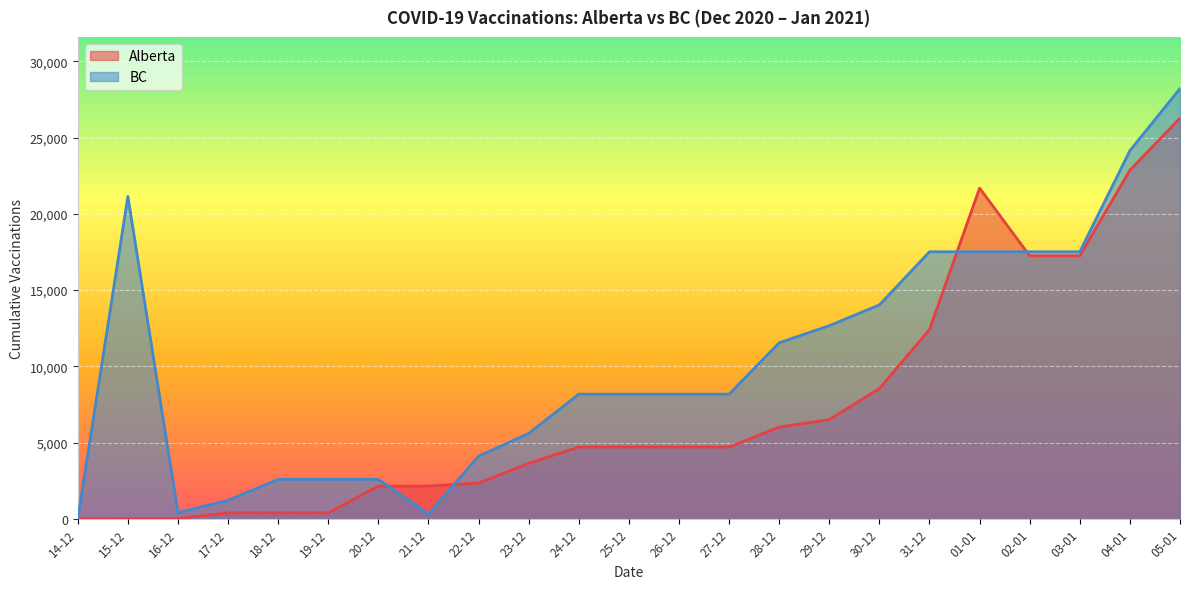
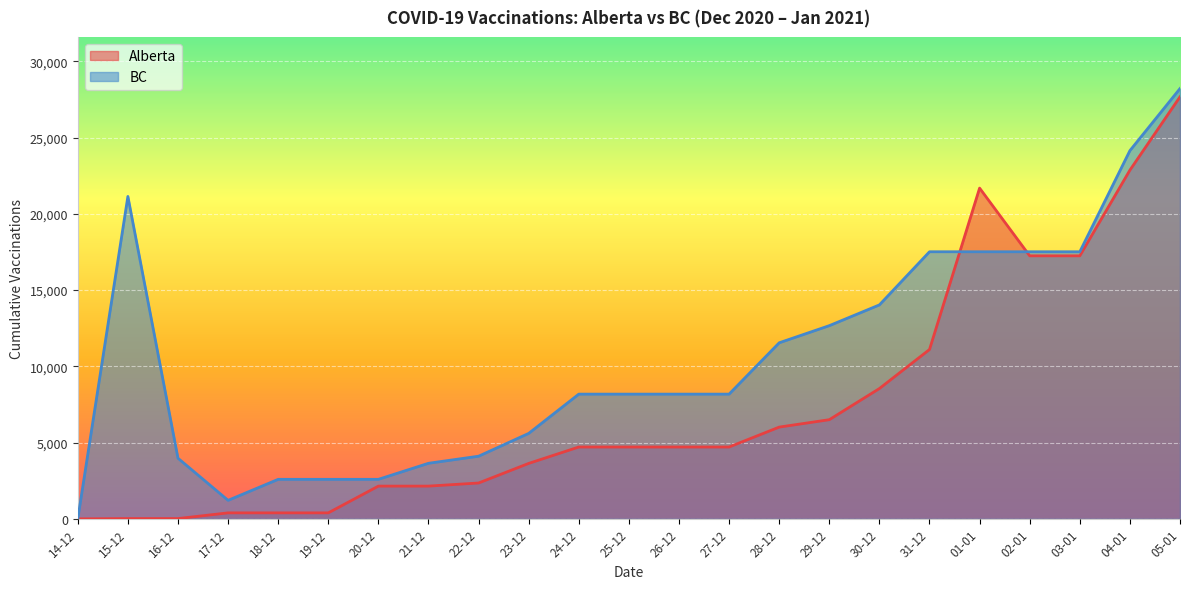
  {
    "Alberta": {
      "15-12": "0",
      "16-12": "0",
      "17-12": "400",
      "18-12": "400",
      "19-12": "400",
      "20-12": "2,100",
      "21-12": "2,100",
      "22-12": "2,400",
      "23-12": "3,600",
      "24-12": "4,700",
      "25-12": "4,700",
      "26-12": "4,700",
      "27-12": "4,700",
      "28-12": "6,000",
      "29-12": "6,500",
      "30-12": "8,500",
-     "31-12": "12,400",
+     "31-12": "11,100",
      "01-01": "21,700",
      "02-01": "17,200",
      "03-01": "17,200",
      "04-01": "22,900",
-     "05-01": "26,300"
+     "05-01": "27,700"
    },
    "BC": {
      "15-12": "21,100",
-     "16-12": "400",
+     "16-12": "4,000",
      "17-12": "1,200",
      "18-12": "2,600",
      "19-12": "2,600",
      "20-12": "2,600",
-     "21-12": "300",
+     "21-12": "3,600",
      "22-12": "4,100",
      "23-12": "5,600",
      "24-12": "8,200",
      "25-12": "8,200",
      "26-12": "8,200",
      "27-12": "8,200",
      "28-12": "11,500",
      "29-12": "12,700",
      "30-12": "14,000",
      "31-12": "17,500",
      "01-01": "17,500",
      "02-01": "17,500",
      "03-01": "17,500",
      "04-01": "24,100",
      "05-01": "28,200"
    }
  }
